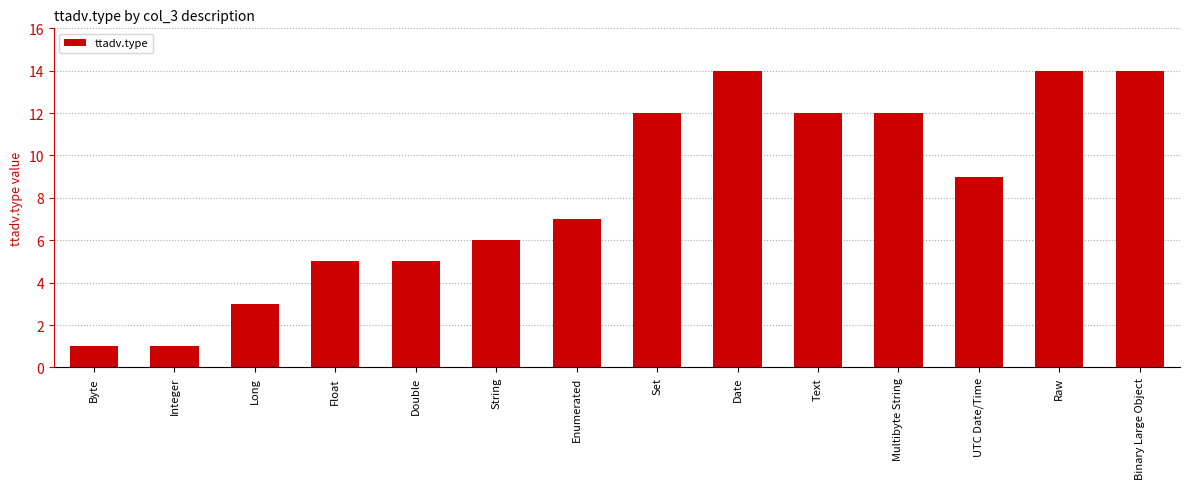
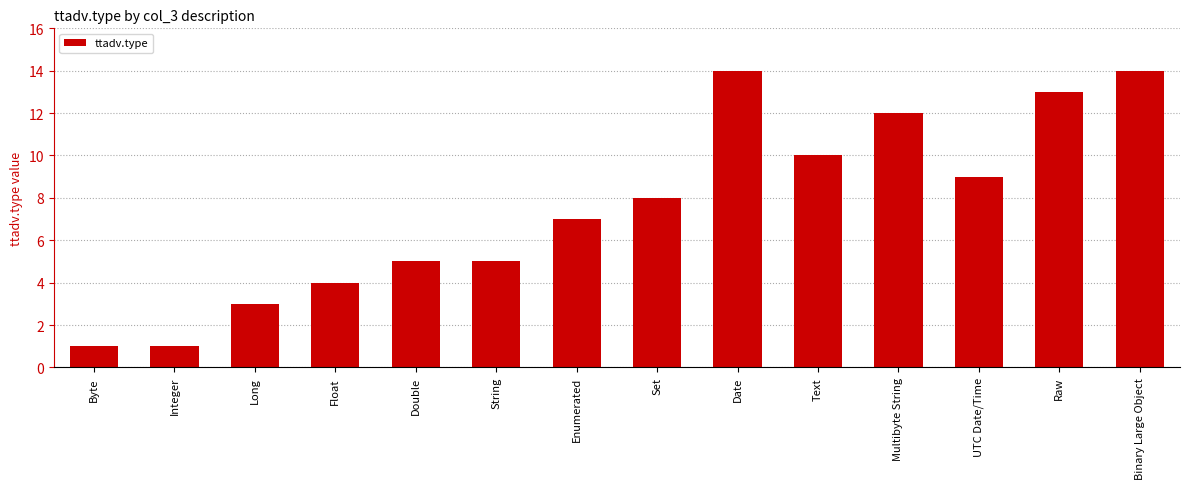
  {
    "Byte": 1,
    "Integer": 1,
    "Long": 3,
-   "Float": 5,
+   "Float": 4,
    "Double": 5,
-   "String": 6,
+   "String": 5,
    "Enumerated": 7,
-   "Set": 12,
+   "Set": 8,
    "Date": 14,
-   "Text": 12,
+   "Text": 10,
    "Multibyte String": 12,
    "UTC Date/Time": 9,
-   "Raw": 14,
+   "Raw": 13,
    "Binary Large Object": 14
  }
